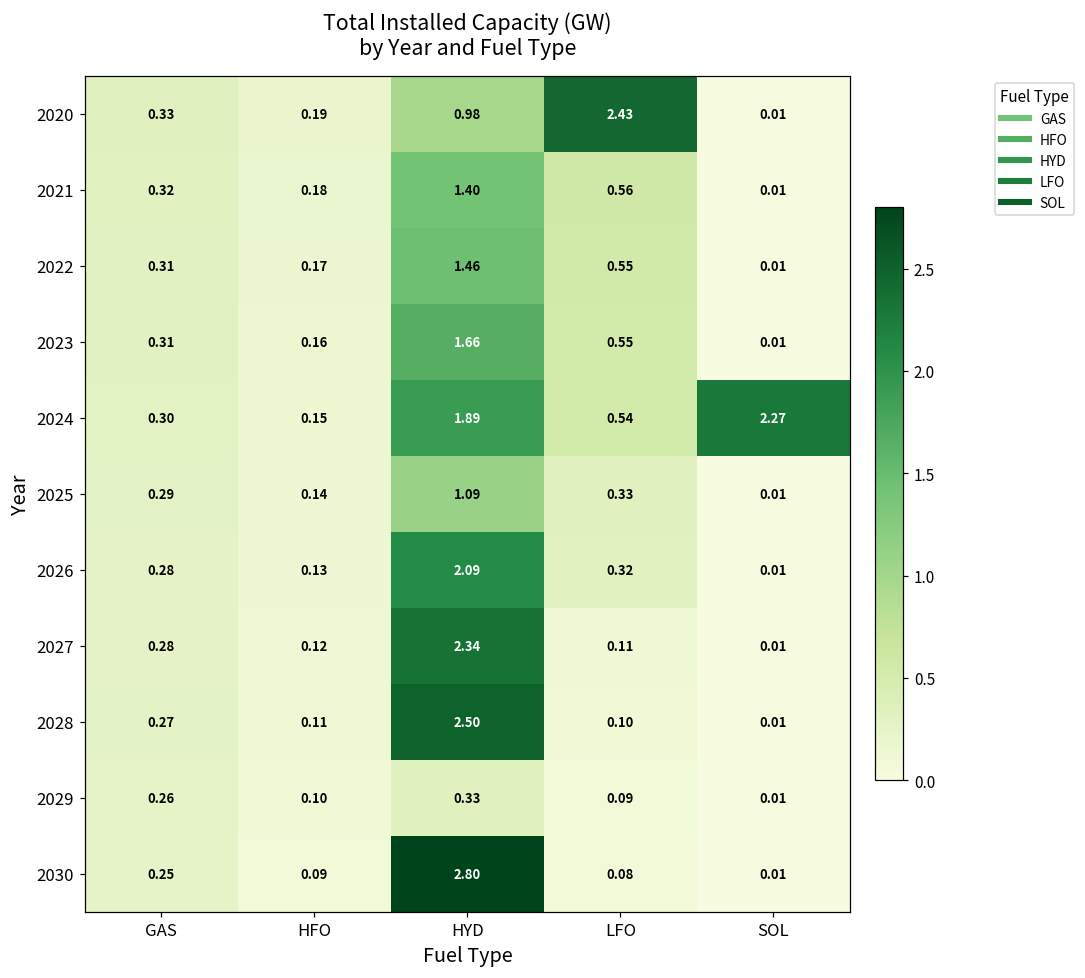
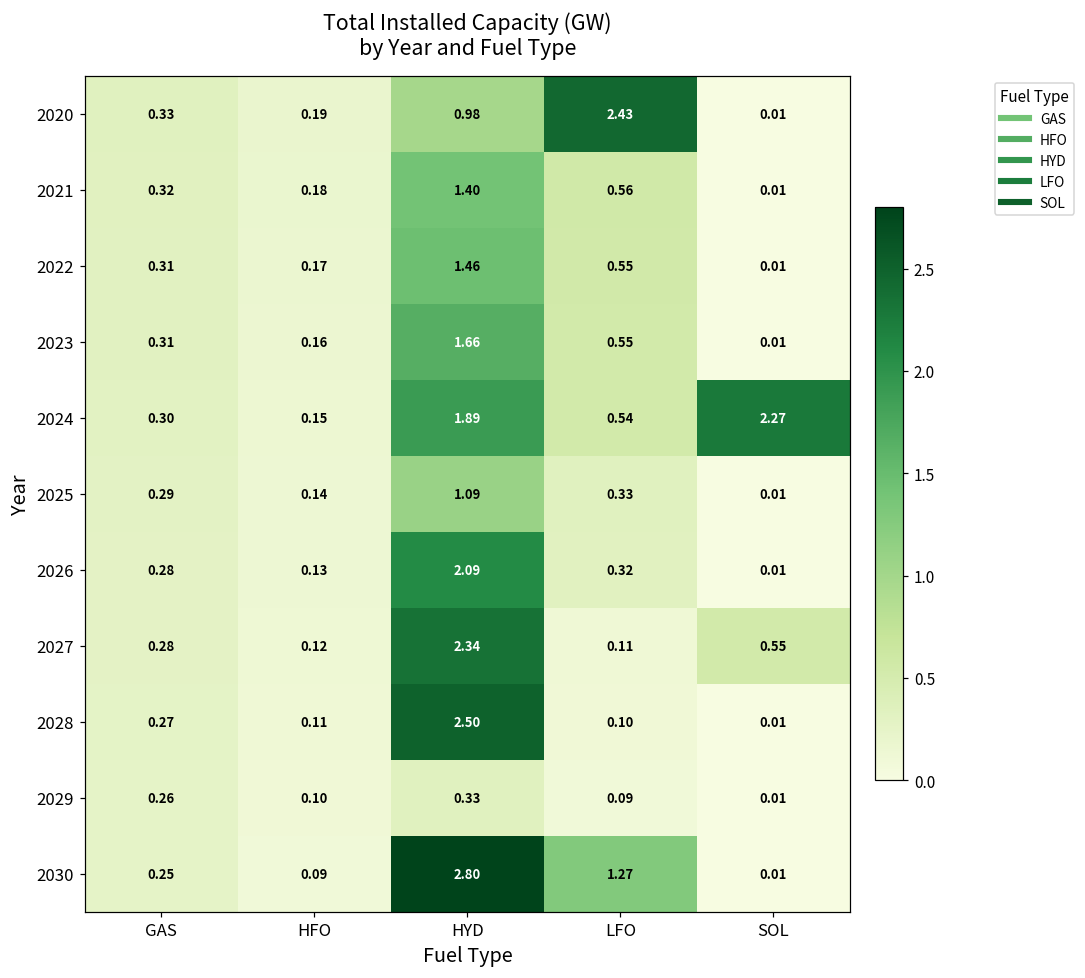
  {
    "2020": {
      "GAS": 0.33,
      "HFO": 0.19,
      "HYD": 0.98,
      "LFO": 2.43,
      "SOL": 0.01
    },
    "2021": {
      "GAS": 0.32,
      "HFO": 0.18,
      "HYD": 1.40,
      "LFO": 0.56,
      "SOL": 0.01
    },
    "2022": {
      "GAS": 0.31,
      "HFO": 0.17,
      "HYD": 1.46,
      "LFO": 0.55,
      "SOL": 0.01
    },
    "2023": {
      "GAS": 0.31,
      "HFO": 0.16,
      "HYD": 1.66,
      "LFO": 0.55,
      "SOL": 0.01
    },
    "2024": {
      "GAS": 0.30,
      "HFO": 0.15,
      "HYD": 1.89,
      "LFO": 0.54,
      "SOL": 2.27
    },
    "2025": {
      "GAS": 0.29,
      "HFO": 0.14,
      "HYD": 1.09,
      "LFO": 0.33,
      "SOL": 0.01
    },
    "2026": {
      "GAS": 0.28,
      "HFO": 0.13,
      "HYD": 2.09,
      "LFO": 0.32,
      "SOL": 0.01
    },
    "2027": {
      "GAS": 0.28,
      "HFO": 0.12,
      "HYD": 2.34,
      "LFO": 0.11,
-     "SOL": 0.01
+     "SOL": 0.55
    },
    "2028": {
      "GAS": 0.27,
      "HFO": 0.11,
      "HYD": 2.50,
      "LFO": 0.10,
      "SOL": 0.01
    },
    "2029": {
      "GAS": 0.26,
      "HFO": 0.10,
      "HYD": 0.33,
      "LFO": 0.09,
      "SOL": 0.01
    },
    "2030": {
      "GAS": 0.25,
      "HFO": 0.09,
      "HYD": 2.80,
-     "LFO": 0.08,
+     "LFO": 1.27,
      "SOL": 0.01
    }
  }
